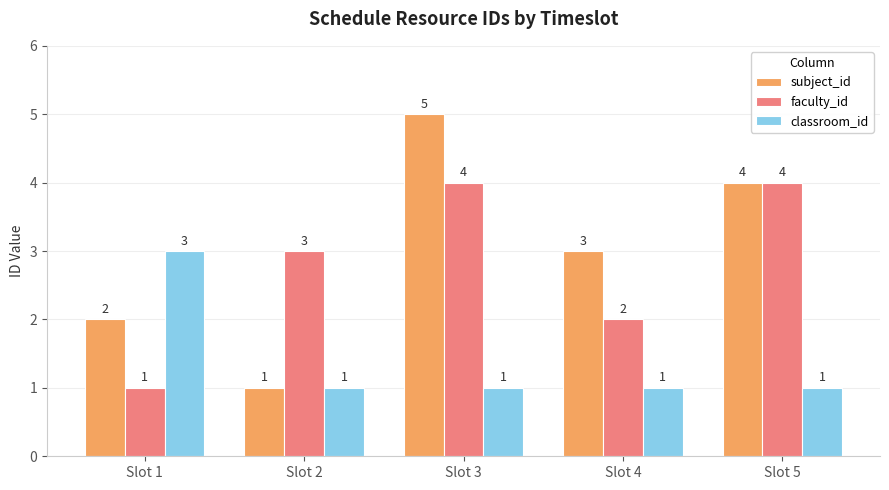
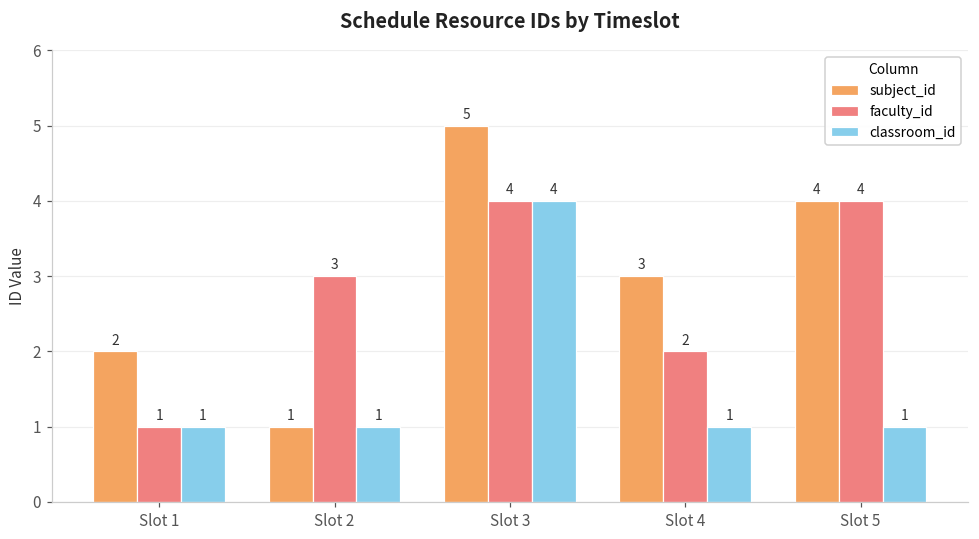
  {
    "classroom_id": {
-     "Slot 1": 3,
+     "Slot 1": 1,
      "Slot 2": 1,
-     "Slot 3": 1,
+     "Slot 3": 4,
      "Slot 4": 1,
      "Slot 5": 1
    }
  }
